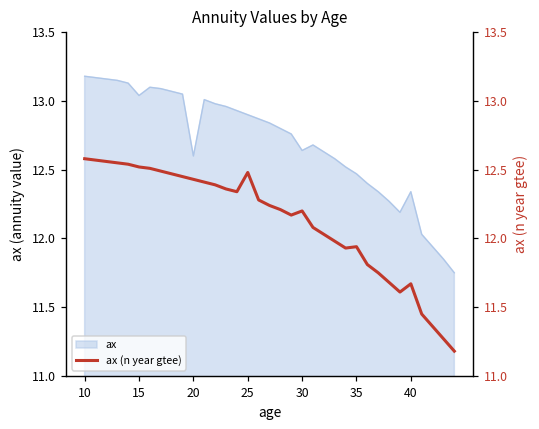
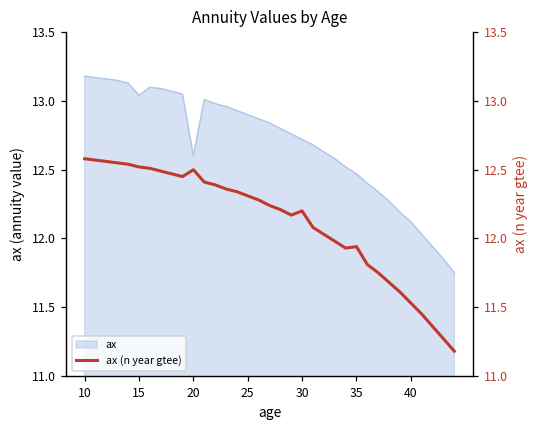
  {
    "ax": {
      "10": 13.18,
      "15": 13.04,
      "20": 12.60,
      "25": 12.90,
-     "30": 12.64,
+     "30": 12.72,
      "35": 12.47,
-     "40": 12.34
+     "40": 12.12
    },
    "ax (n year gtee)": {
      "10": 12.58,
      "15": 12.52,
-     "20": 12.43,
-     "25": 12.48,
+     "20": 12.50,
+     "25": 12.31,
      "30": 12.20,
      "35": 11.94,
-     "40": 11.67
+     "40": 11.53
    }
  }
